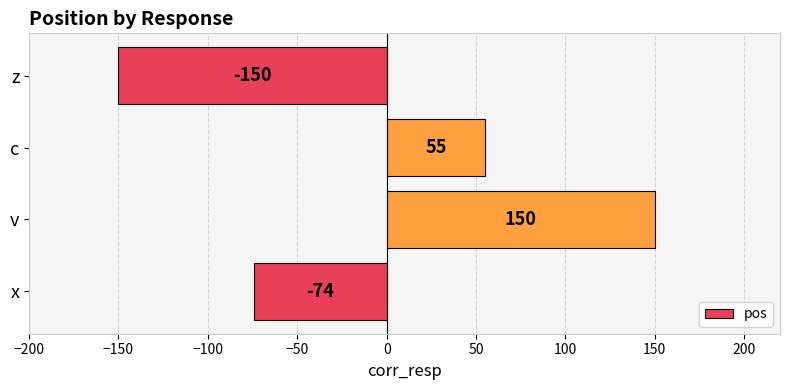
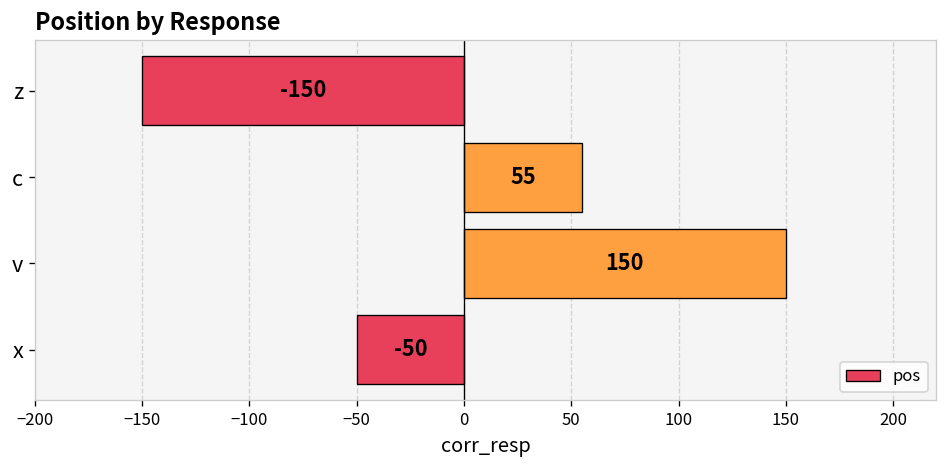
  {
    "z": -150,
    "c": 55,
    "v": 150,
-   "x": -74
+   "x": -50
  }
